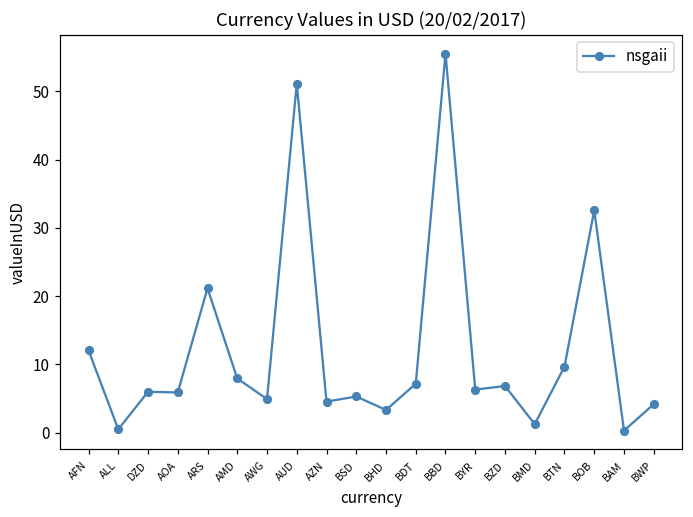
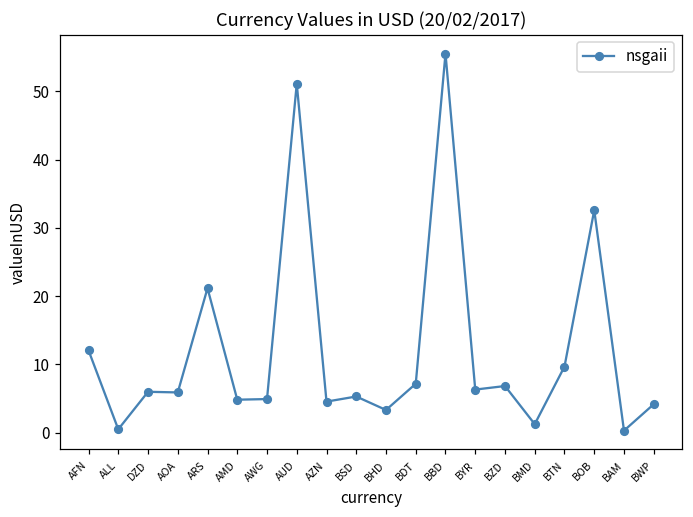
  {
    "AFN": 12,
    "ALL": 0,
    "DZD": 6,
    "AOA": 6,
    "ARS": 21,
-   "AMD": 8,
+   "AMD": 5,
    "AWG": 5,
    "AUD": 51,
    "AZN": 5,
    "BSD": 5,
    "BHD": 3,
    "BDT": 7,
    "BBD": 56,
    "BYR": 6,
    "BZD": 7,
    "BMD": 1,
    "BTN": 10,
    "BOB": 33,
    "BAM": 0,
    "BWP": 4
  }
